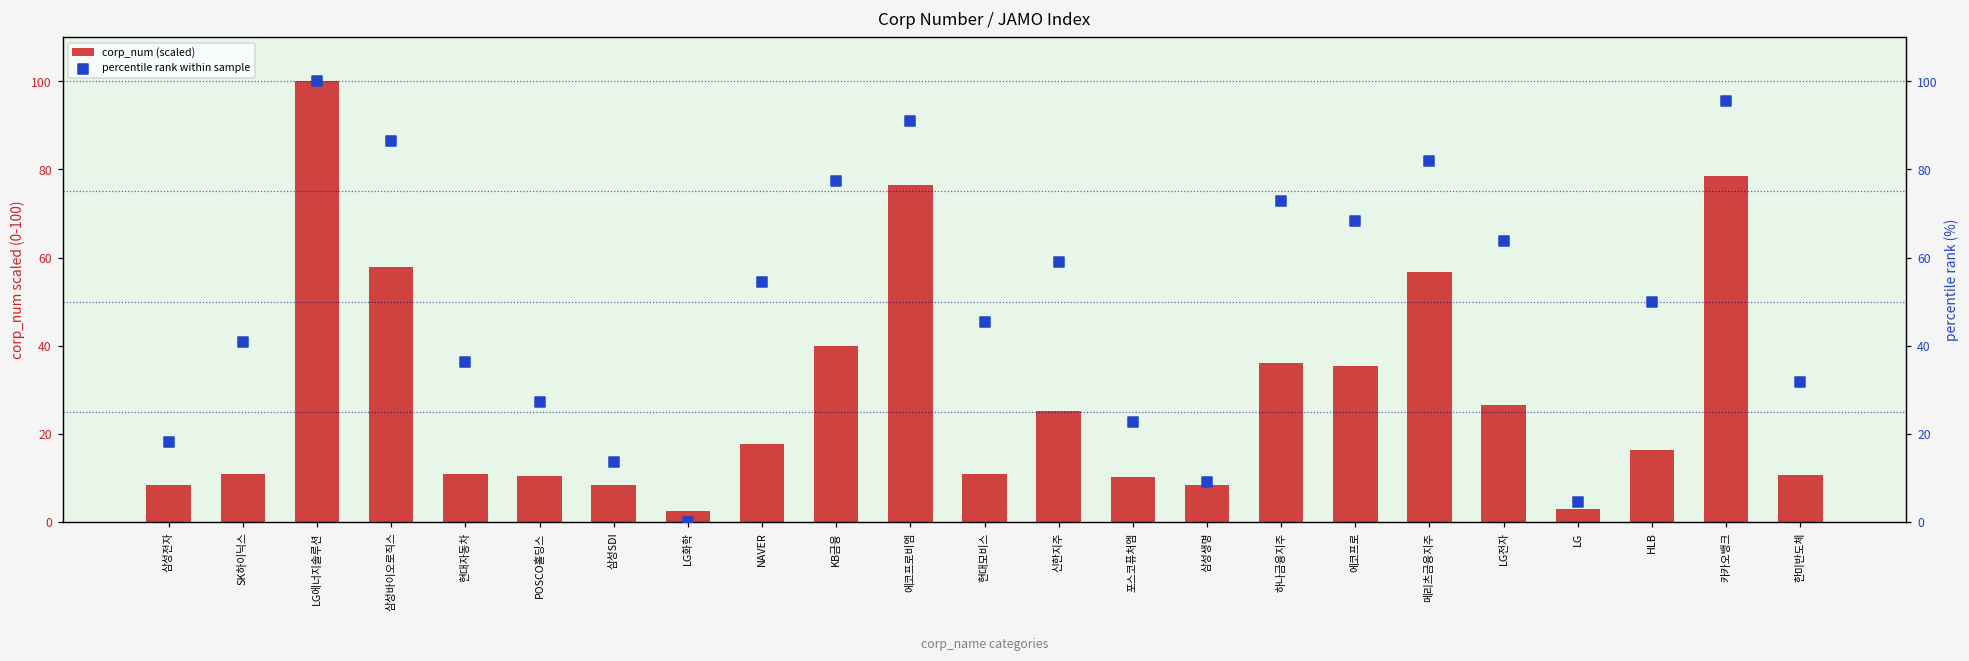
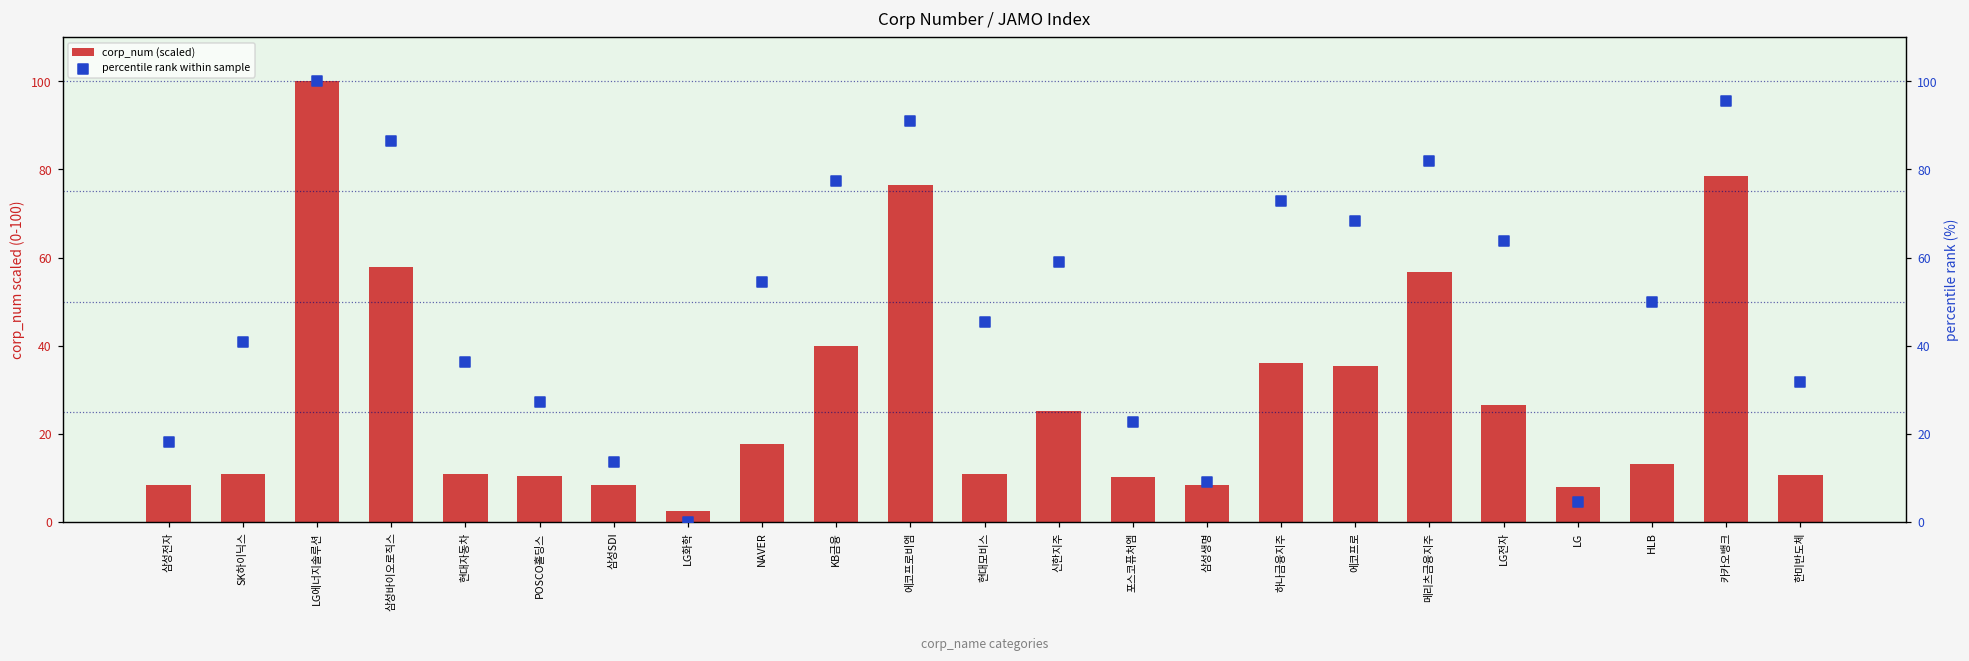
  {
    "corp_num (scaled)": {
      "삼성전자": 8,
      "SK하이닉스": 11,
      "LG에너지솔루션": 100,
      "삼성바이오로직스": 58,
      "현대자동차": 11,
      "POSCO홀딩스": 10,
      "삼성SDI": 8,
      "LG화학": 2,
      "NAVER": 18,
      "KB금융": 40,
      "에코프로비엠": 77,
      "현대모비스": 11,
      "신한지주": 25,
      "포스코퓨처엠": 10,
      "삼성생명": 8,
      "하나금융지주": 36,
      "에코프로": 35,
      "메리츠금융지주": 57,
      "LG전자": 27,
-     "LG": 3,
-     "HLB": 16,
+     "LG": 8,
+     "HLB": 13,
      "카카오뱅크": 79,
      "한미반도체": 11
    }
  }
